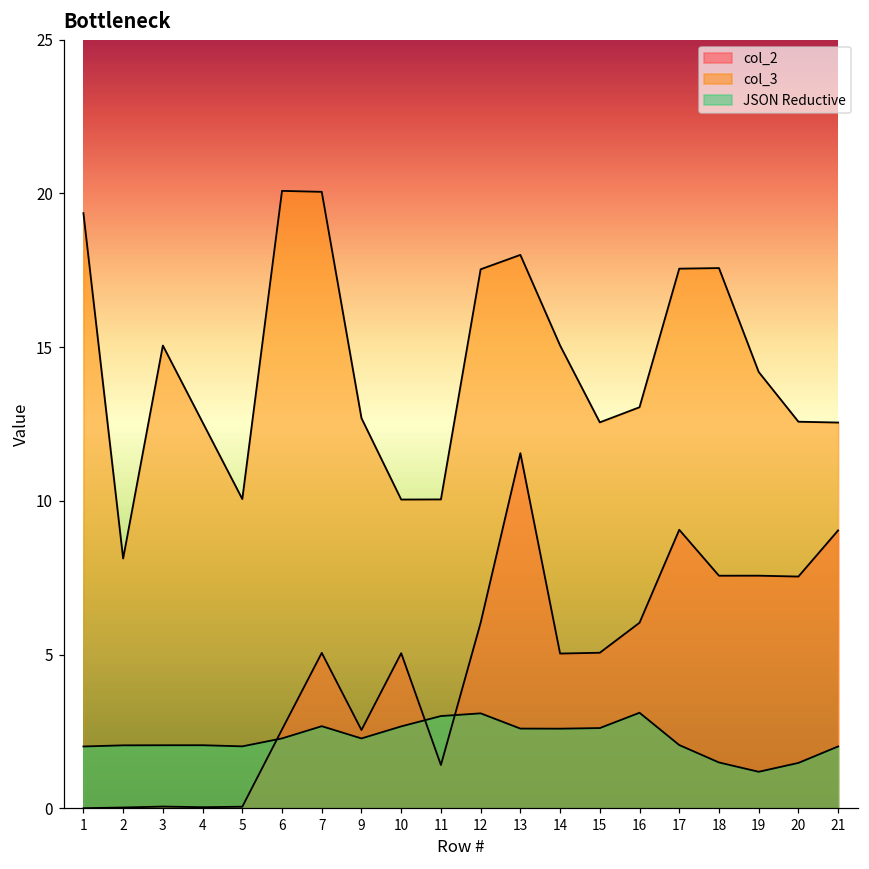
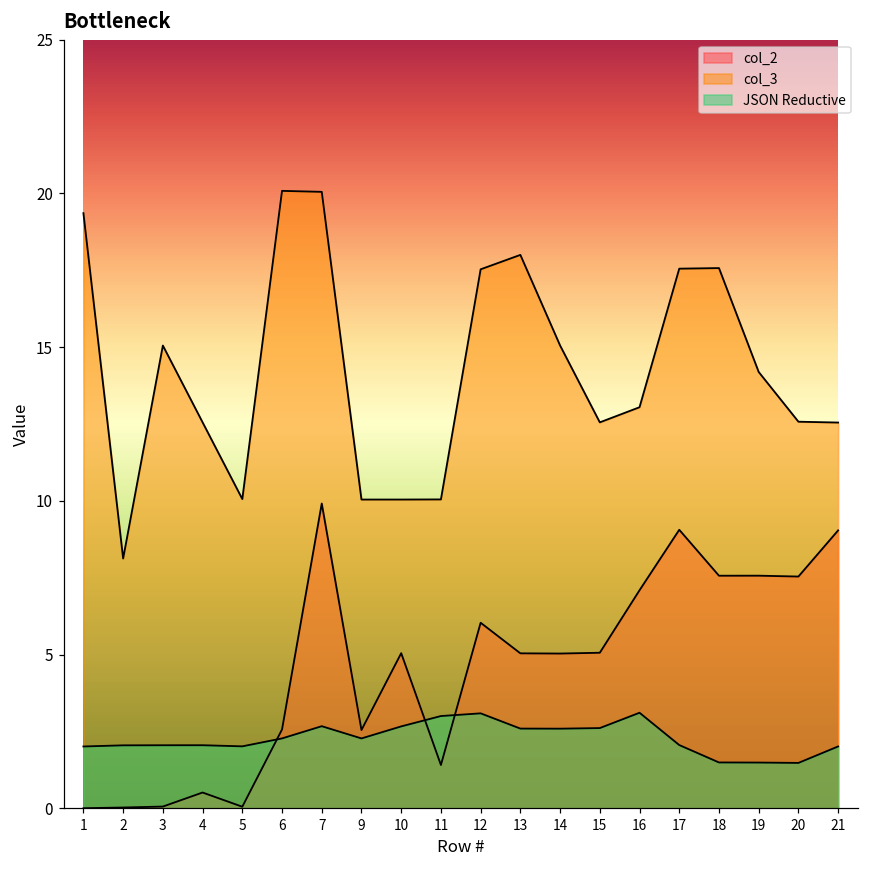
  {
    "col_2": {
      "1": 0.0,
      "2": 0.0,
      "3": 0.1,
-     "4": 0.0,
+     "4": 0.5,
      "5": 0.0,
      "6": 2.6,
-     "7": 5.1,
+     "7": 9.9,
      "9": 2.5,
      "10": 5.0,
      "11": 1.4,
      "12": 6.0,
-     "13": 11.5,
+     "13": 5.0,
      "14": 5.0,
      "15": 5.1,
-     "16": 6.0,
+     "16": 7.1,
      "17": 9.1,
      "18": 7.6,
      "19": 7.6,
      "20": 7.5,
      "21": 9.0
    },
    "col_3": {
      "1": 19.4,
      "2": 8.1,
      "3": 15.1,
      "4": 12.6,
      "5": 10.1,
      "6": 20.1,
      "7": 20.1,
-     "9": 12.7,
+     "9": 10.0,
      "10": 10.0,
      "11": 10.0,
      "12": 17.5,
      "13": 18.0,
      "14": 15.1,
      "15": 12.6,
      "16": 13.0,
      "17": 17.6,
      "18": 17.6,
      "19": 14.2,
      "20": 12.6,
      "21": 12.5
    },
    "JSON Reductive": {
      "1": 2.0,
      "2": 2.0,
      "3": 2.0,
      "4": 2.0,
      "5": 2.0,
      "6": 2.3,
      "7": 2.7,
      "9": 2.3,
      "10": 2.7,
      "11": 3.0,
      "12": 3.1,
      "13": 2.6,
      "14": 2.6,
      "15": 2.6,
      "16": 3.1,
      "17": 2.1,
      "18": 1.5,
-     "19": 1.2,
+     "19": 1.5,
      "20": 1.5,
      "21": 2.0
    }
  }
